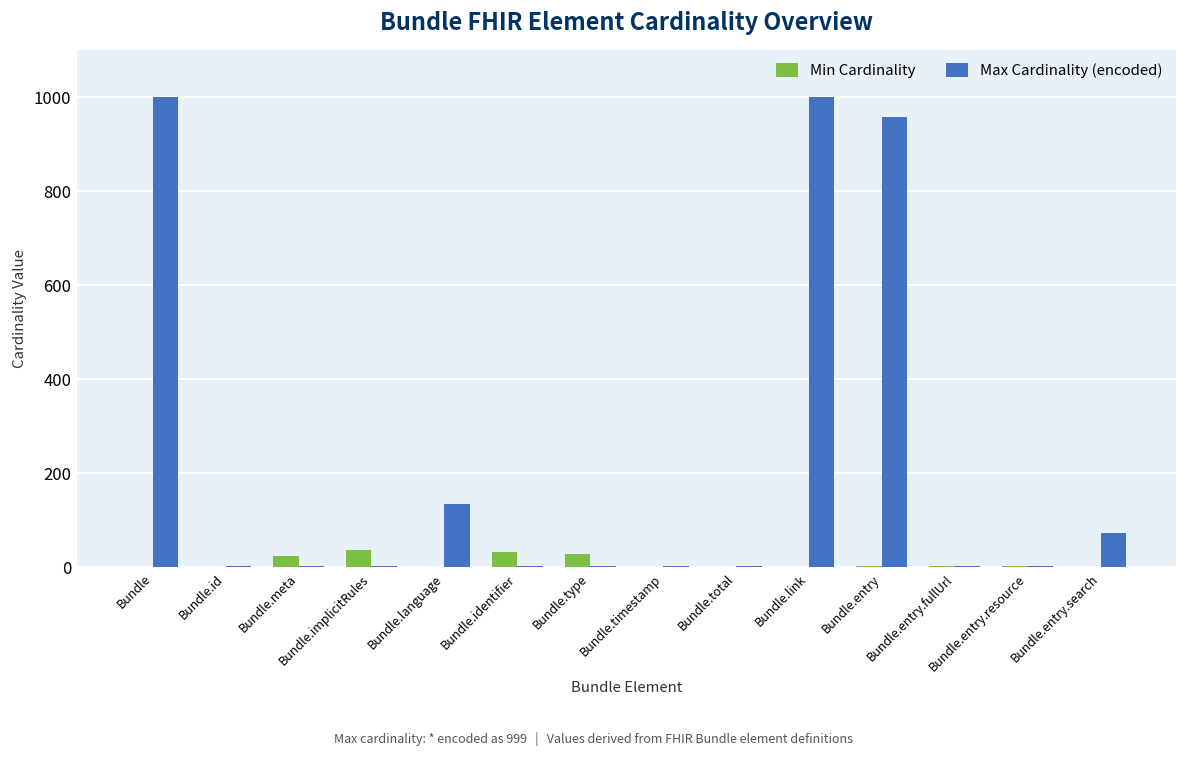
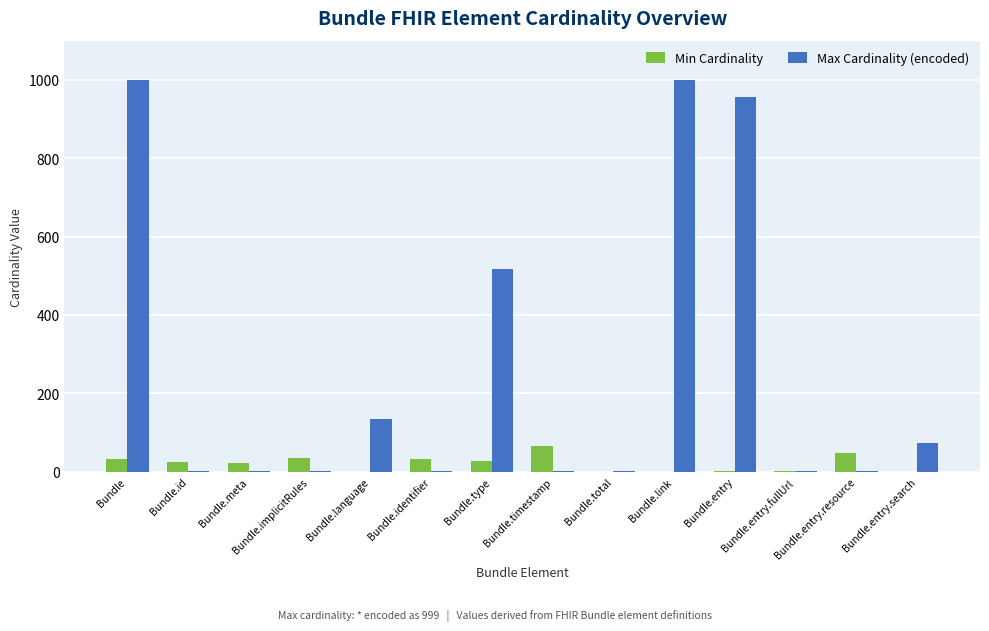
  {
    "Min Cardinality": {
-     "Bundle": 0,
-     "Bundle.id": 0,
+     "Bundle": 30,
+     "Bundle.id": 30,
      "Bundle.meta": 20,
      "Bundle.implicitRules": 40,
      "Bundle.language": 0,
      "Bundle.identifier": 30,
      "Bundle.type": 30,
-     "Bundle.timestamp": 0,
+     "Bundle.timestamp": 70,
      "Bundle.total": 0,
      "Bundle.link": 0,
-     "Bundle.entry.resource": 0,
+     "Bundle.entry.resource": 50,
      "Bundle.entry.search": 0
    },
    "Max Cardinality (encoded)": {
      "Bundle": 1000,
      "Bundle.language": 130,
-     "Bundle.type": 0,
+     "Bundle.type": 520,
      "Bundle.link": 1000,
      "Bundle.entry": 960,
      "Bundle.entry.search": 70
    }
  }
